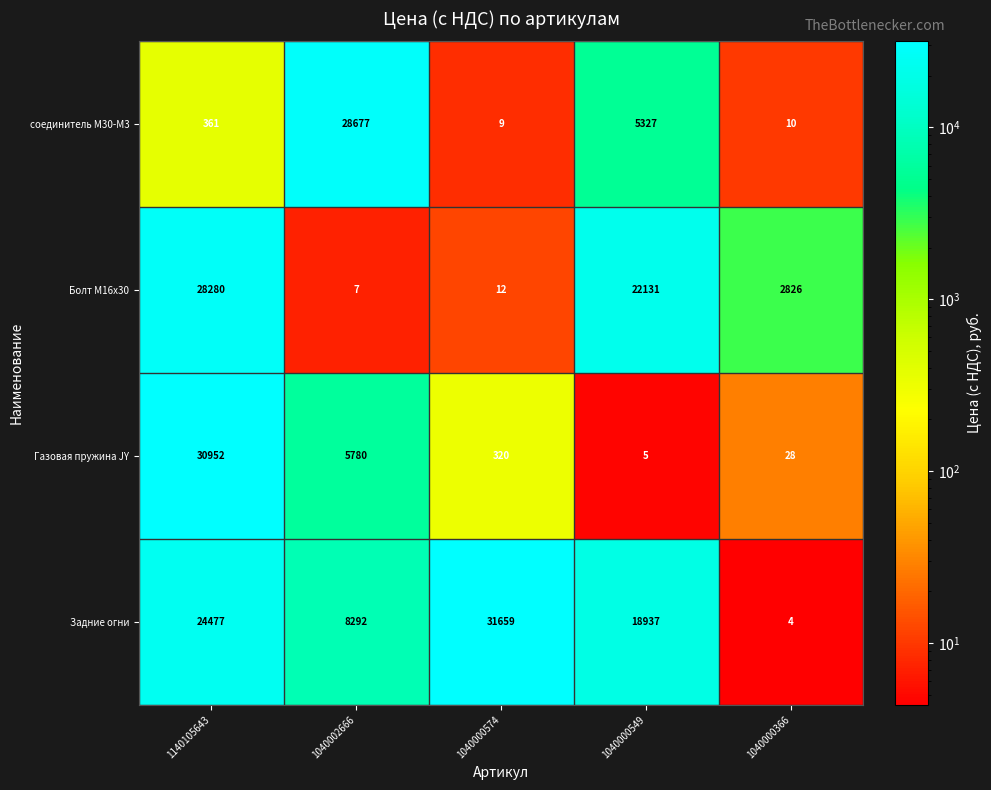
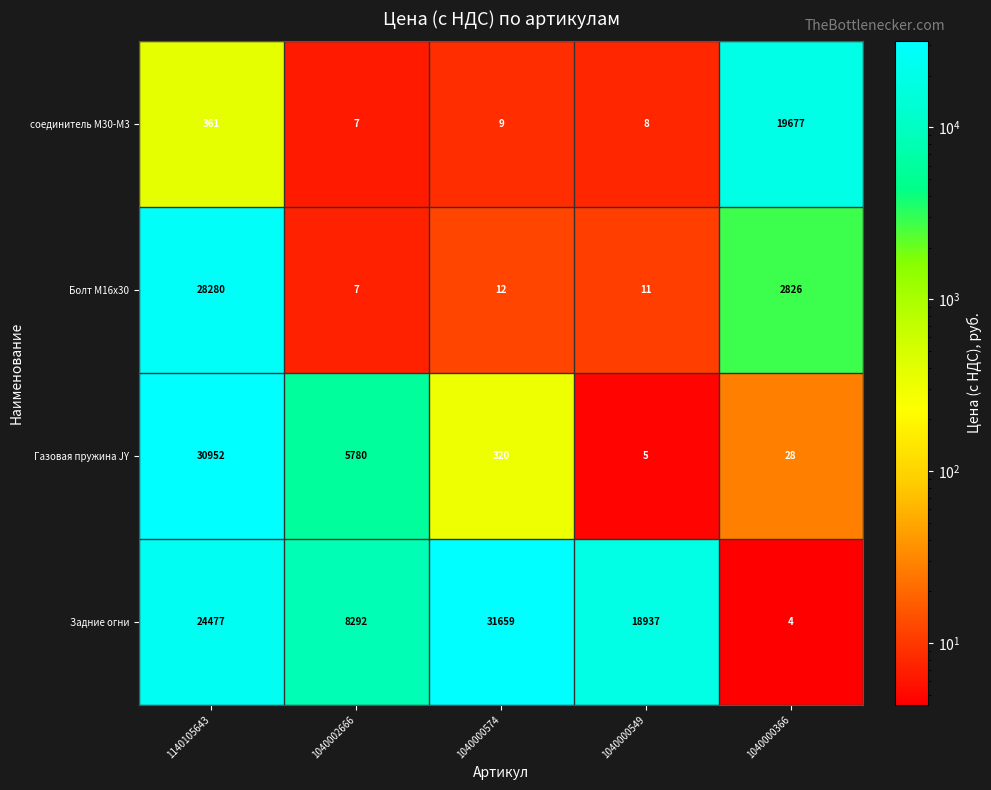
  {
    "соединитель M30-M3": {
      "1140105643": 361,
-     "1040002666": 28677,
+     "1040002666": 7,
      "1040000574": 9,
-     "1040000549": 5327,
-     "1040000366": 10
+     "1040000549": 8,
+     "1040000366": 19677
    },
    "Болт M16x30": {
      "1140105643": 28280,
      "1040002666": 7,
      "1040000574": 12,
-     "1040000549": 22131,
+     "1040000549": 11,
      "1040000366": 2826
    },
    "Газовая пружина JY": {
      "1140105643": 30952,
      "1040002666": 5780,
      "1040000574": 320,
      "1040000549": 5,
      "1040000366": 28
    },
    "Задние огни": {
      "1140105643": 24477,
      "1040002666": 8292,
      "1040000574": 31659,
      "1040000549": 18937,
      "1040000366": 4
    }
  }
